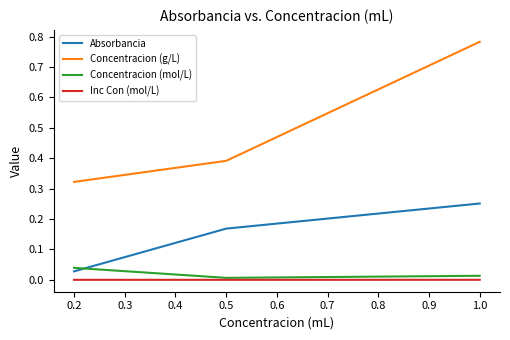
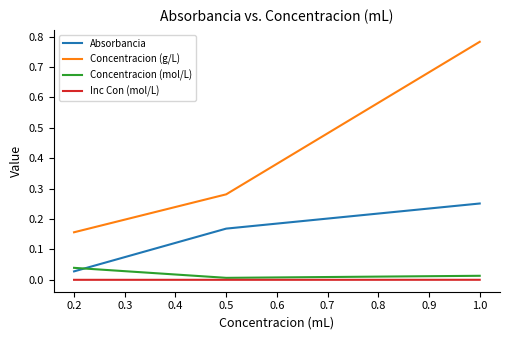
  {
    "Absorbancia": {
      "0.2": 0.03,
      "0.5": 0.17,
      "1.0": 0.25
    },
    "Concentracion (g/L)": {
-     "0.2": 0.32,
-     "0.5": 0.39,
+     "0.2": 0.16,
+     "0.5": 0.28,
      "1.0": 0.78
    },
    "Concentracion (mol/L)": {
      "0.2": 0.04,
      "1.0": 0.01
    },
    "Inc Con (mol/L)": {
      "0.2": 0.00,
      "1.0": 0.00
    }
  }
